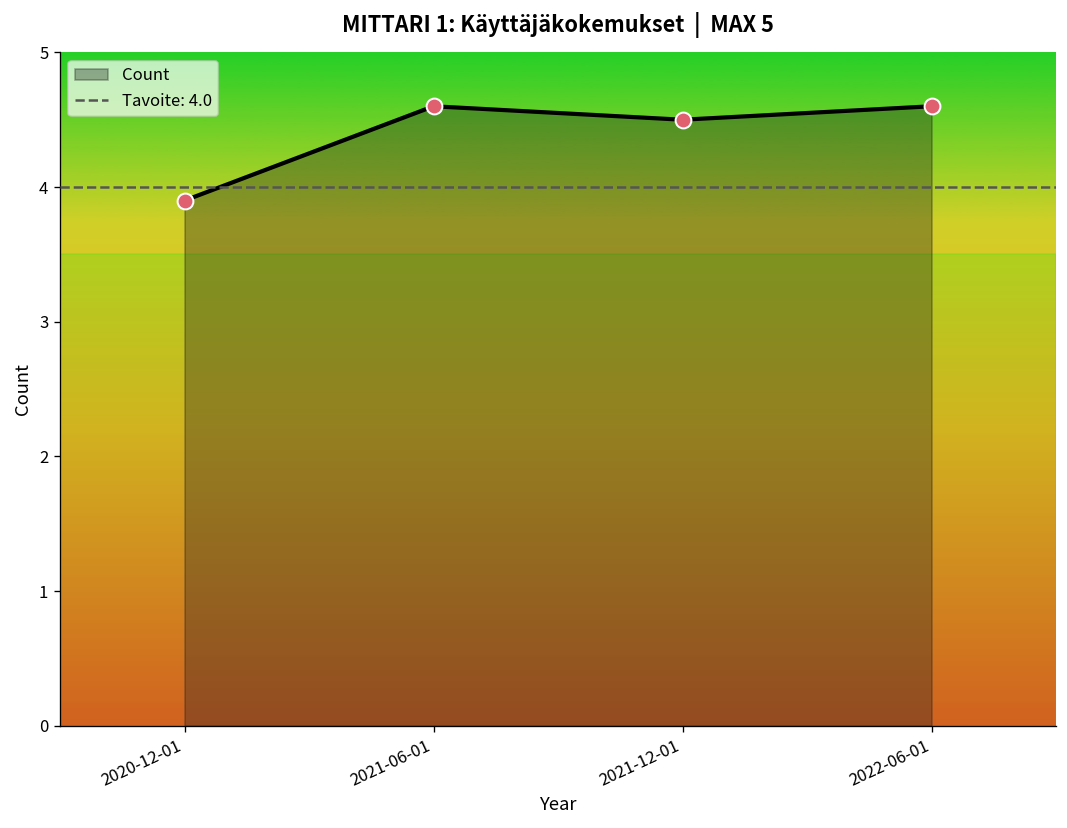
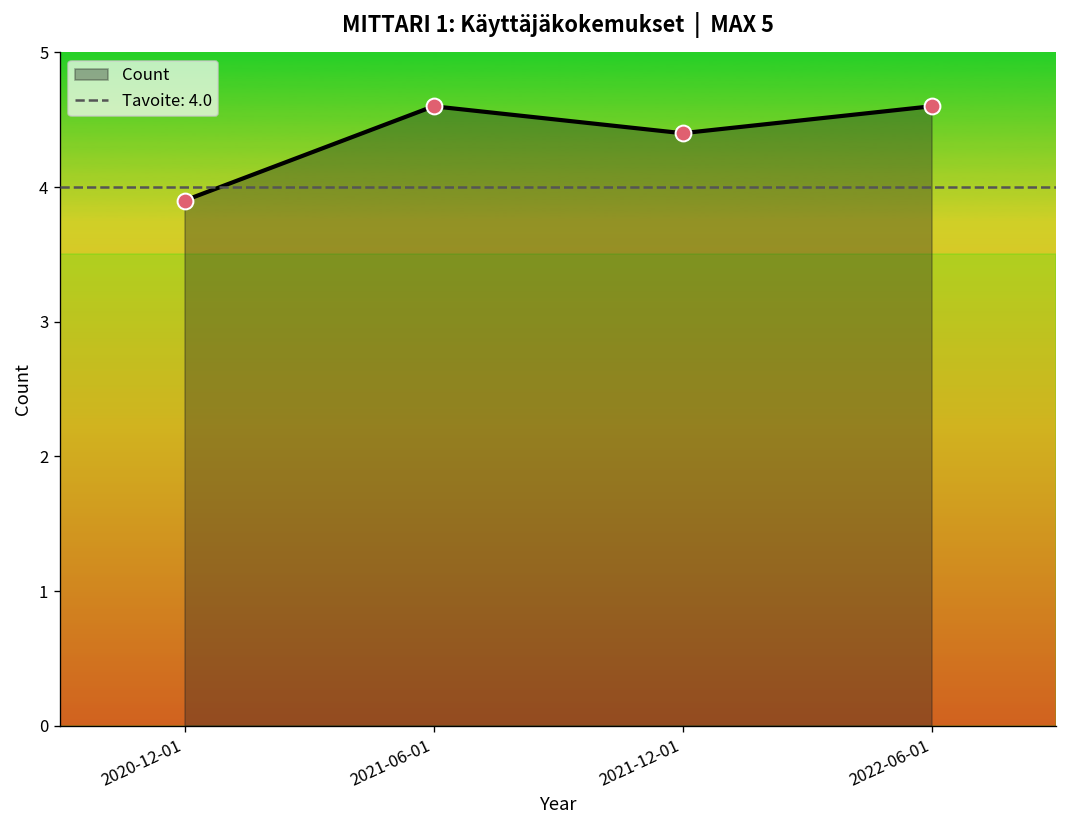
  {
    "2020-12-01": 3.9,
    "2021-06-01": 4.6,
-   "2021-12-01": 4.5,
+   "2021-12-01": 4.4,
    "2022-06-01": 4.6
  }
